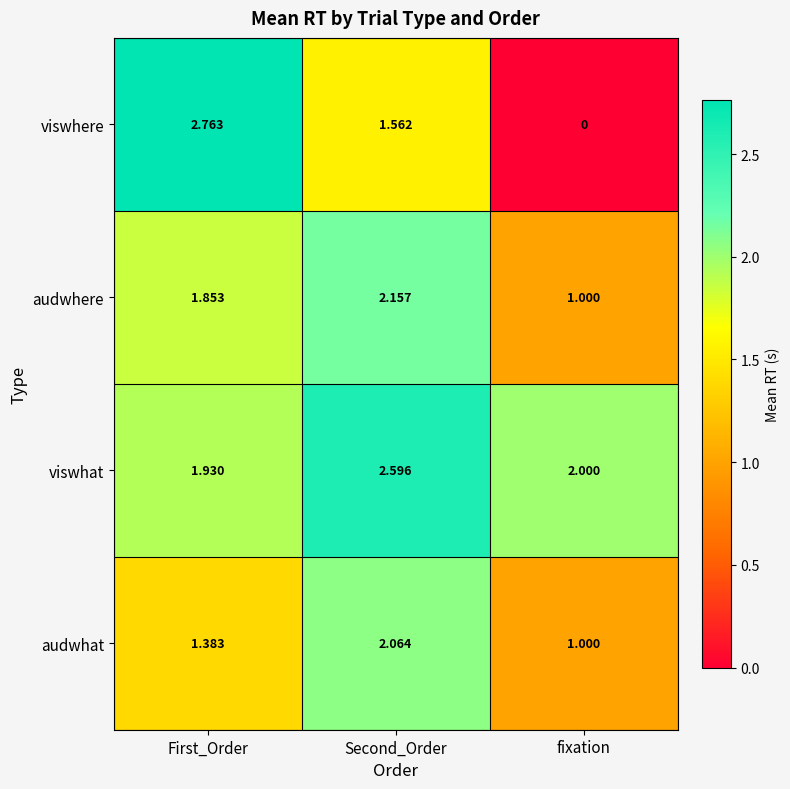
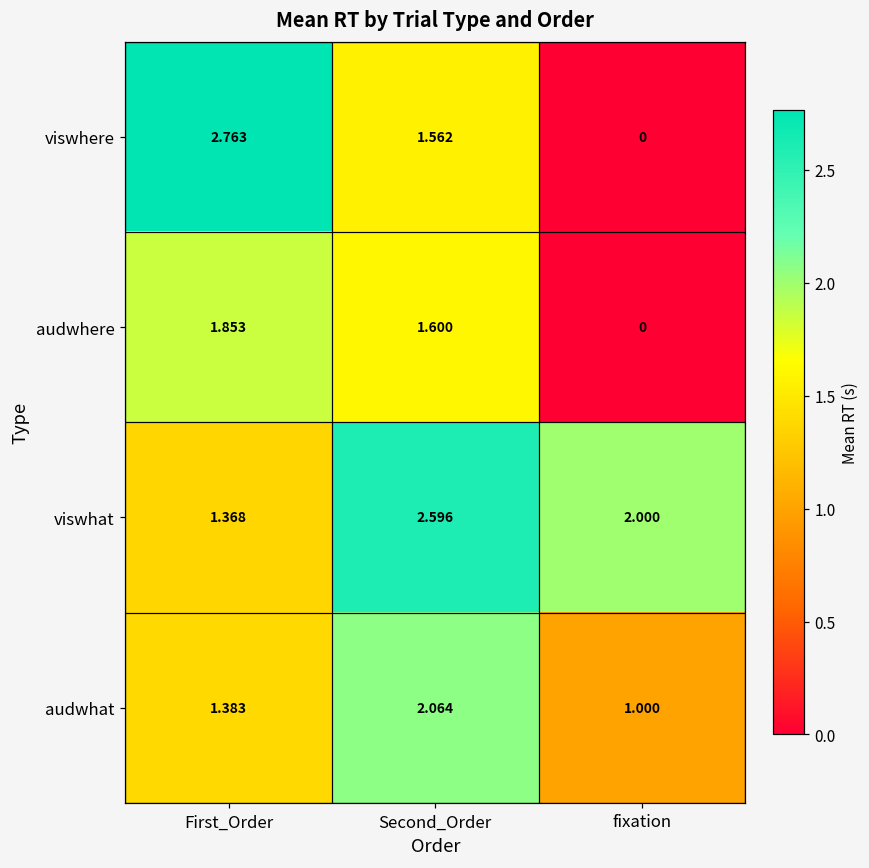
  {
    "viswhere": {
      "First_Order": 2.763,
      "Second_Order": 1.562,
      "fixation": 0
    },
    "audwhere": {
      "First_Order": 1.853,
-     "Second_Order": 2.157,
-     "fixation": 1.000
+     "Second_Order": 1.600,
+     "fixation": 0
    },
    "viswhat": {
-     "First_Order": 1.930,
+     "First_Order": 1.368,
      "Second_Order": 2.596,
      "fixation": 2.000
    },
    "audwhat": {
      "First_Order": 1.383,
      "Second_Order": 2.064,
      "fixation": 1.000
    }
  }
